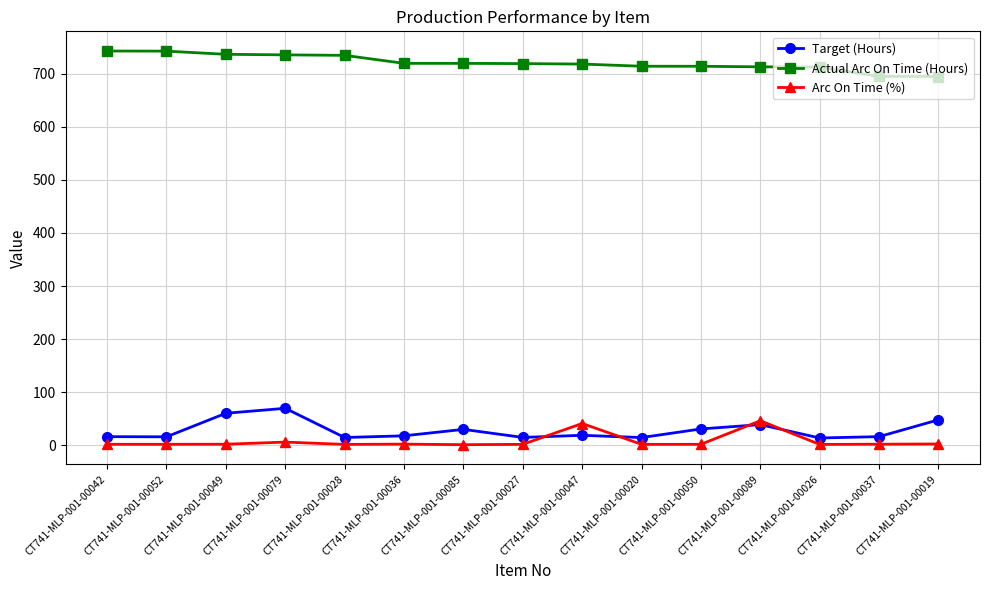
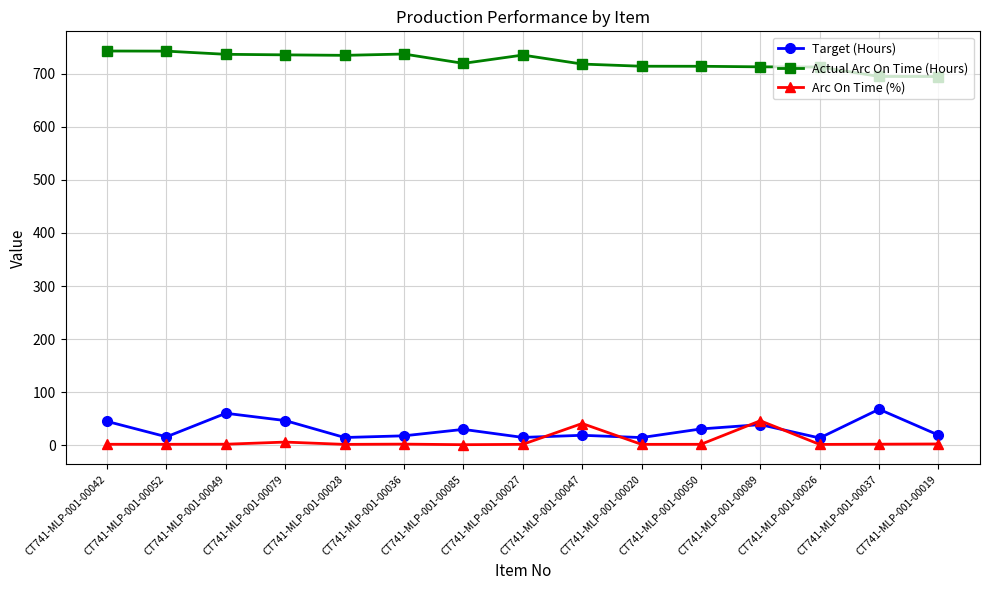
  {
    "Target (Hours)": {
-     "CT741-MLP-001-00042": 20,
+     "CT741-MLP-001-00042": 50,
      "CT741-MLP-001-00052": 20,
      "CT741-MLP-001-00049": 60,
-     "CT741-MLP-001-00079": 70,
+     "CT741-MLP-001-00079": 50,
      "CT741-MLP-001-00028": 10,
      "CT741-MLP-001-00036": 20,
      "CT741-MLP-001-00085": 30,
      "CT741-MLP-001-00027": 20,
      "CT741-MLP-001-00047": 20,
      "CT741-MLP-001-00020": 10,
      "CT741-MLP-001-00050": 30,
      "CT741-MLP-001-00089": 40,
      "CT741-MLP-001-00026": 10,
-     "CT741-MLP-001-00037": 20,
-     "CT741-MLP-001-00019": 50
+     "CT741-MLP-001-00037": 70,
+     "CT741-MLP-001-00019": 20
    },
    "Actual Arc On Time (Hours)": {
      "CT741-MLP-001-00042": 740,
      "CT741-MLP-001-00052": 740,
      "CT741-MLP-001-00049": 740,
      "CT741-MLP-001-00079": 740,
      "CT741-MLP-001-00028": 730,
-     "CT741-MLP-001-00036": 720,
+     "CT741-MLP-001-00036": 740,
      "CT741-MLP-001-00085": 720,
-     "CT741-MLP-001-00027": 720,
+     "CT741-MLP-001-00027": 730,
      "CT741-MLP-001-00047": 720,
      "CT741-MLP-001-00020": 710,
      "CT741-MLP-001-00050": 710,
      "CT741-MLP-001-00089": 710
    },
    "Arc On Time (%)": {
      "CT741-MLP-001-00042": 0,
      "CT741-MLP-001-00052": 0,
      "CT741-MLP-001-00049": 0,
      "CT741-MLP-001-00079": 10,
      "CT741-MLP-001-00028": 0,
      "CT741-MLP-001-00036": 0,
      "CT741-MLP-001-00085": 0,
      "CT741-MLP-001-00027": 0,
      "CT741-MLP-001-00047": 40,
      "CT741-MLP-001-00020": 0,
      "CT741-MLP-001-00050": 0,
      "CT741-MLP-001-00089": 50,
      "CT741-MLP-001-00026": 0,
      "CT741-MLP-001-00037": 0,
      "CT741-MLP-001-00019": 0
    }
  }
